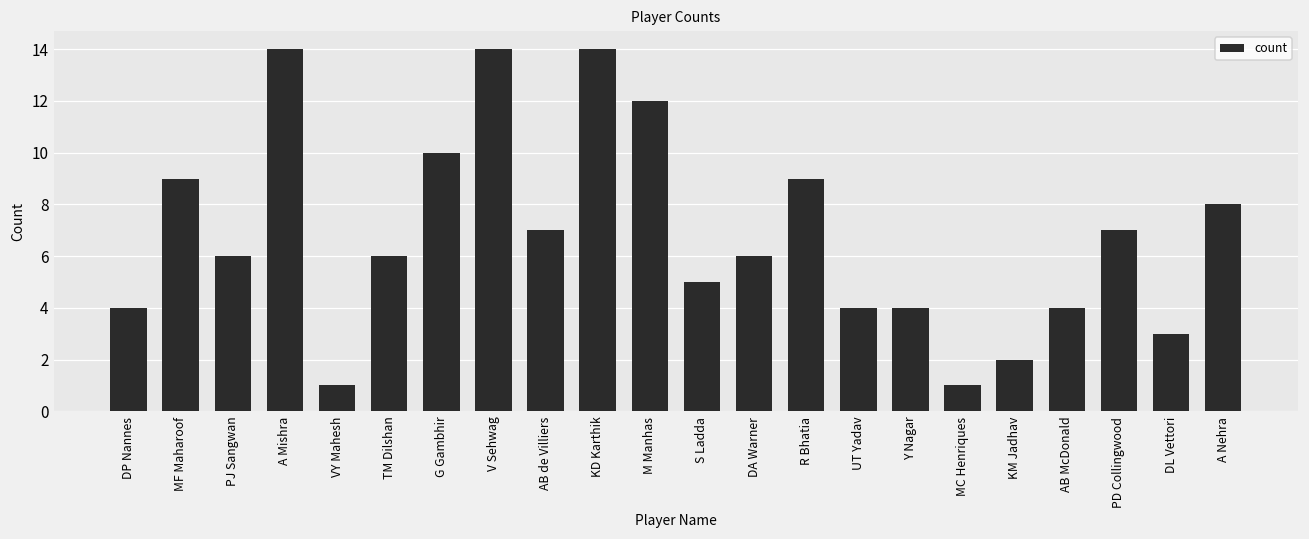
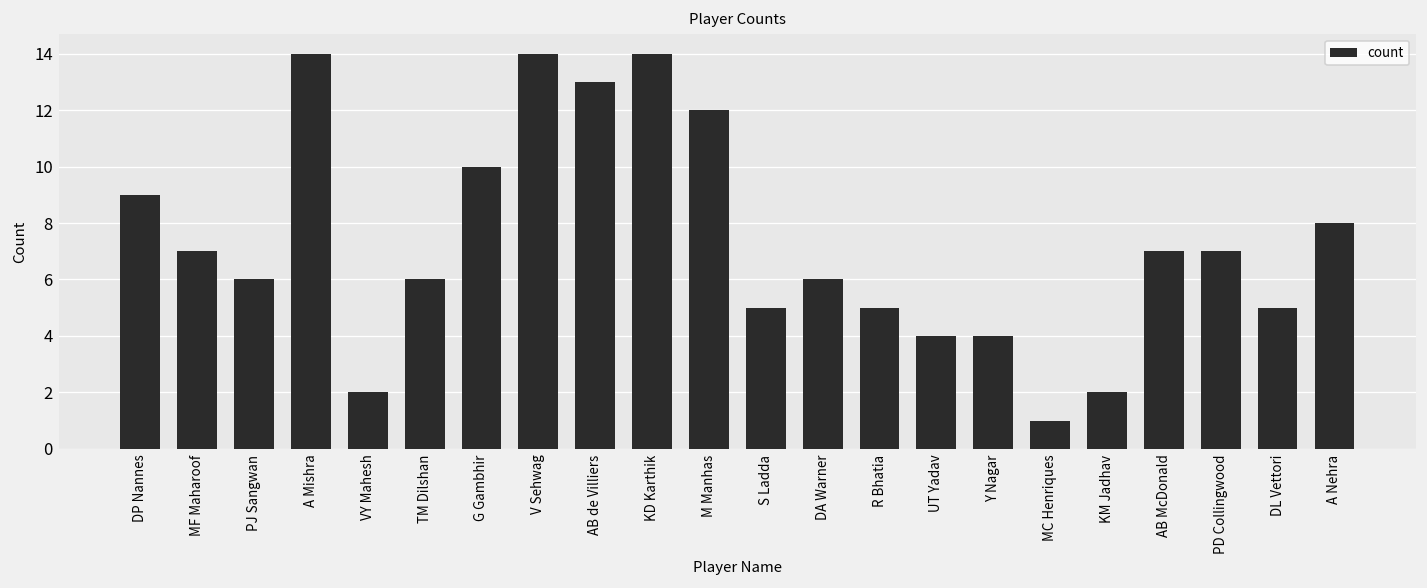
  {
-   "DP Nannes": 4,
-   "MF Maharoof": 9,
+   "DP Nannes": 9,
+   "MF Maharoof": 7,
    "PJ Sangwan": 6,
    "A Mishra": 14,
-   "VY Mahesh": 1,
+   "VY Mahesh": 2,
    "TM Dilshan": 6,
    "G Gambhir": 10,
    "V Sehwag": 14,
-   "AB de Villiers": 7,
+   "AB de Villiers": 13,
    "KD Karthik": 14,
    "M Manhas": 12,
    "S Ladda": 5,
    "DA Warner": 6,
-   "R Bhatia": 9,
+   "R Bhatia": 5,
    "UT Yadav": 4,
    "Y Nagar": 4,
    "MC Henriques": 1,
    "KM Jadhav": 2,
-   "AB McDonald": 4,
+   "AB McDonald": 7,
    "PD Collingwood": 7,
-   "DL Vettori": 3,
+   "DL Vettori": 5,
    "A Nehra": 8
  }
